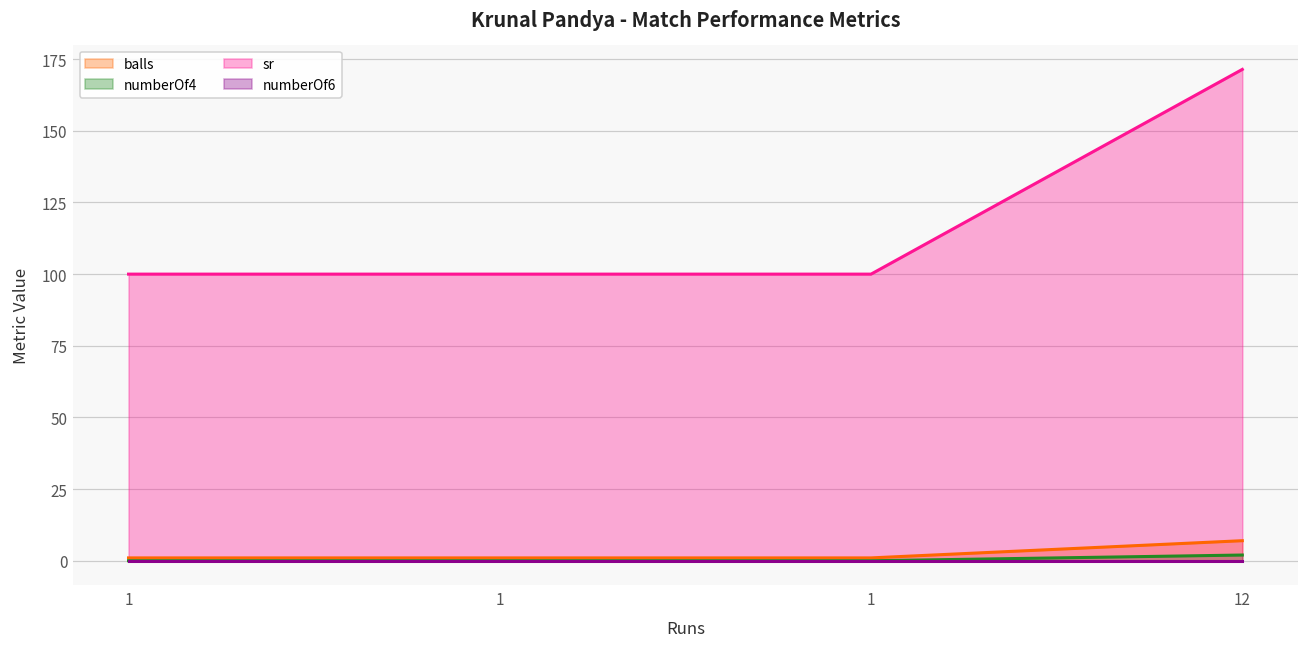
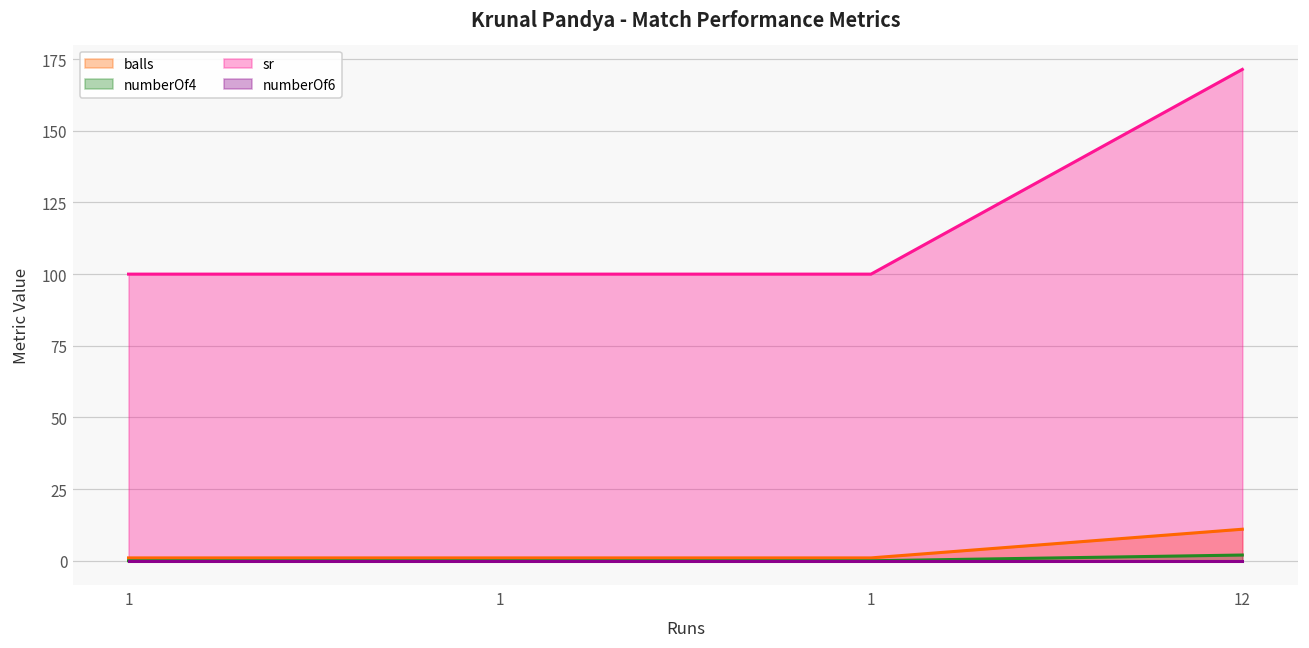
  {
    "balls": {
-     "12": 7
+     "12": 11
    },
    "numberOf4": {
      "12": 2
    },
    "sr": {
      "12": 171
    },
    "numberOf6": {
      "12": 0
    }
  }
